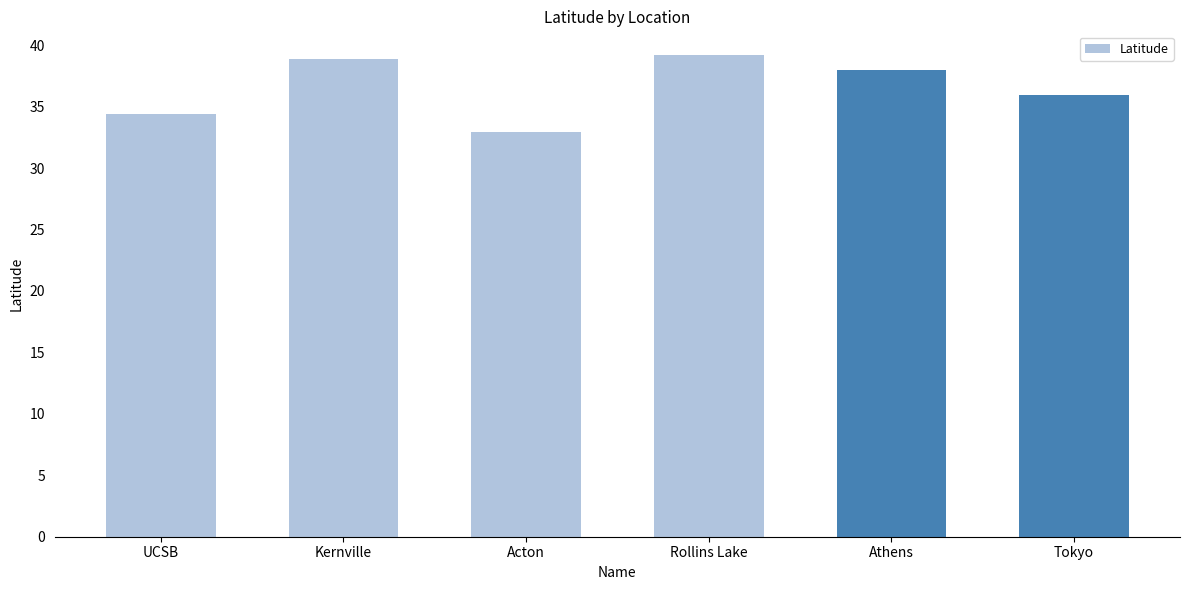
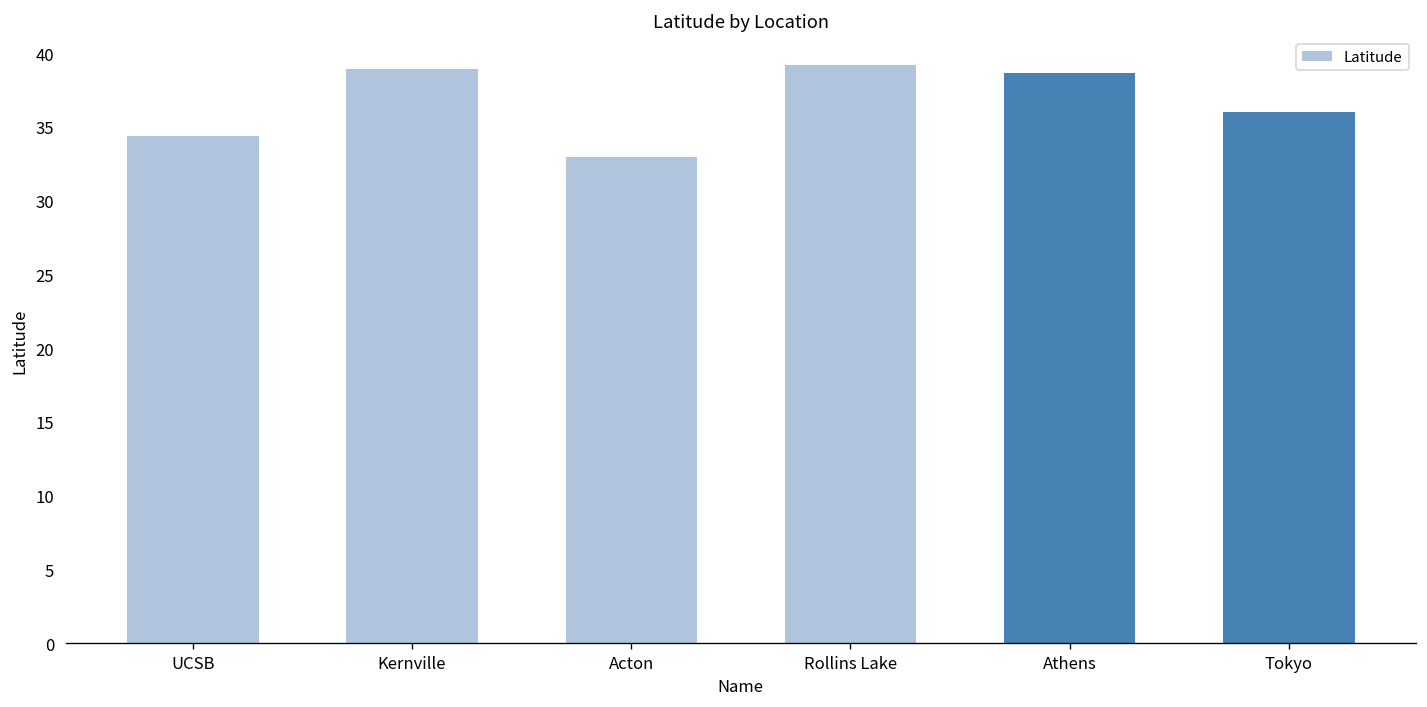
  {
    "UCSB": 34.4,
    "Kernville": 38.9,
    "Acton": 32.9,
    "Rollins Lake": 39.2,
-   "Athens": 38.0,
+   "Athens": 38.7,
    "Tokyo": 36.0
  }
